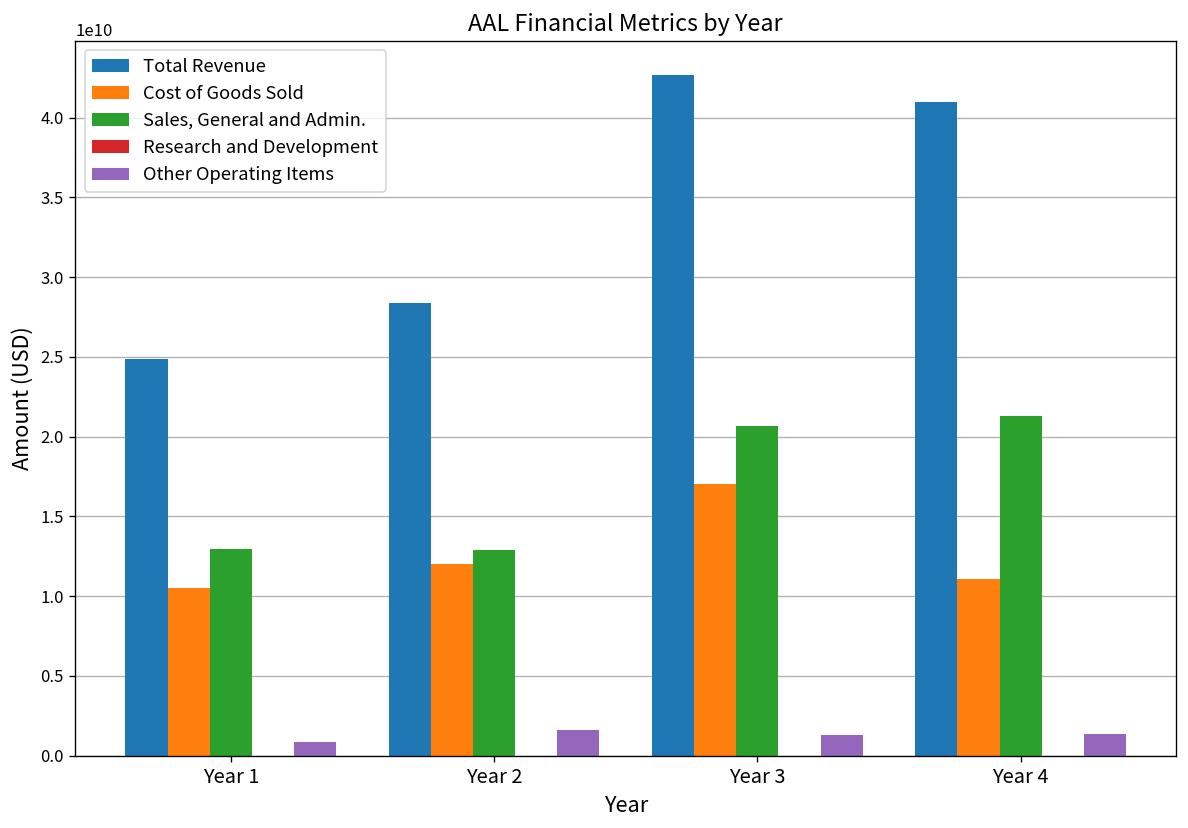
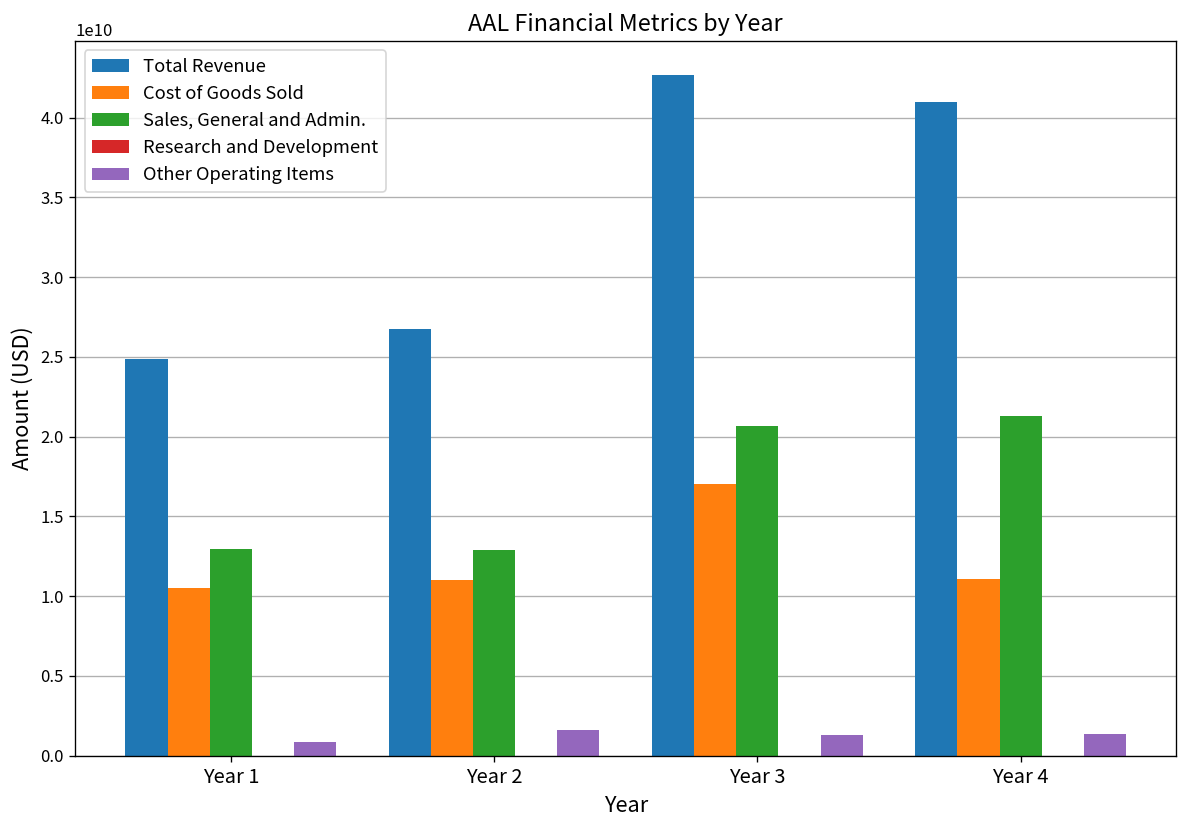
  {
    "Total Revenue": {
      "Year 1": 24900000000,
-     "Year 2": 28300000000,
+     "Year 2": 26700000000,
      "Year 3": 42700000000,
      "Year 4": 41000000000
    },
    "Cost of Goods Sold": {
      "Year 1": 10500000000,
-     "Year 2": 12000000000,
+     "Year 2": 11000000000,
      "Year 3": 17000000000,
      "Year 4": 11100000000
    },
    "Sales, General and Admin.": {
      "Year 1": 13000000000,
      "Year 2": 12900000000,
      "Year 3": 20700000000,
      "Year 4": 21300000000
    },
    "Research and Development": {
      "Year 1": 0,
      "Year 2": 0,
      "Year 3": 0,
      "Year 4": 0
    },
    "Other Operating Items": {
      "Year 1": 800000000,
      "Year 2": 1600000000,
      "Year 3": 1300000000,
      "Year 4": 1400000000
    }
  }
